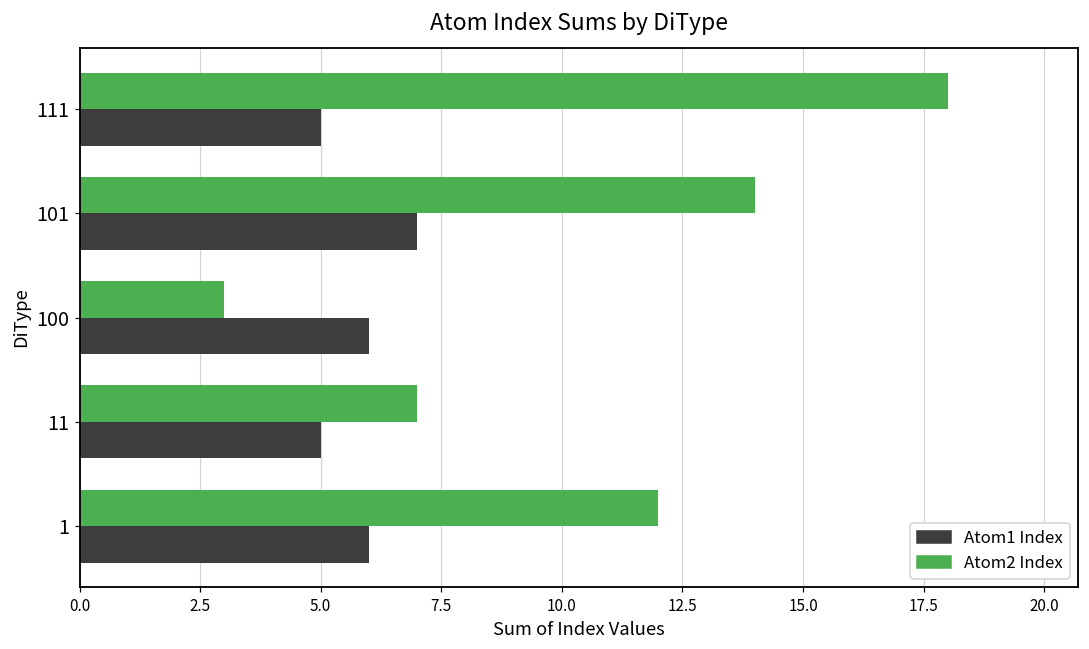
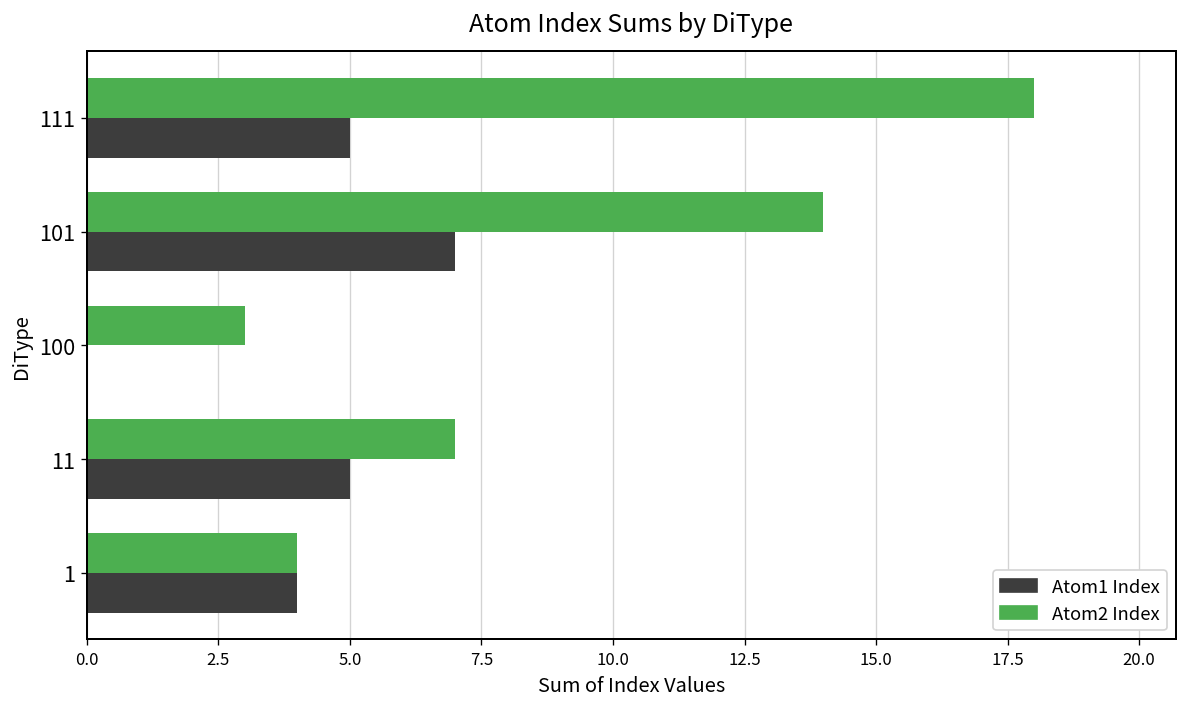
  {
    "Atom1 Index": {
      "111": 5,
      "101": 7,
-     "100": 6,
+     "100": 0,
      "11": 5,
-     "1": 6
+     "1": 4
    },
    "Atom2 Index": {
      "111": 18,
      "101": 14,
      "100": 3,
      "11": 7,
-     "1": 12
+     "1": 4
    }
  }
